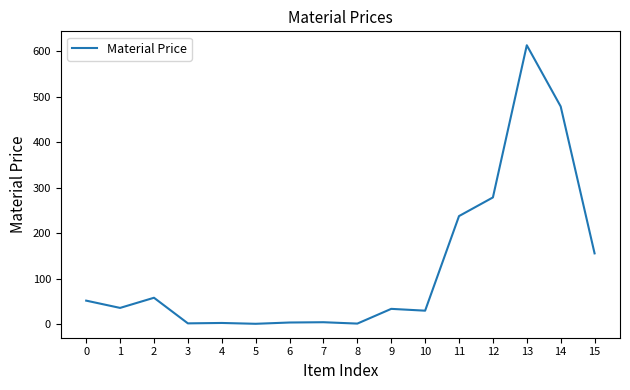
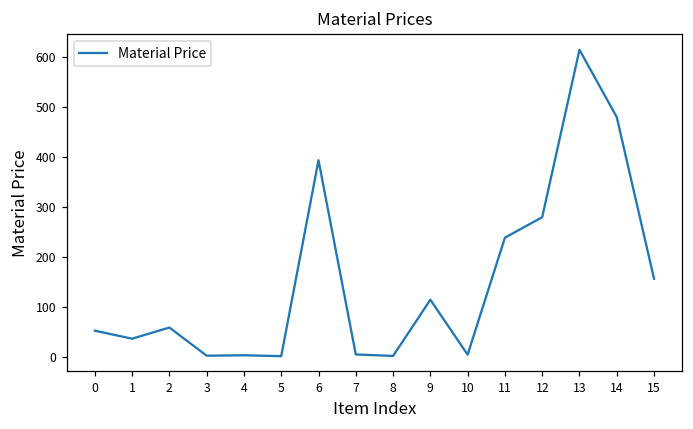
  {
    "0": 50,
    "1": 40,
    "2": 60,
    "3": 0,
    "4": 0,
    "5": 0,
-   "6": 0,
+   "6": 390,
    "7": 0,
    "8": 0,
-   "9": 30,
-   "10": 30,
+   "9": 110,
+   "10": 0,
    "11": 240,
    "12": 280,
    "13": 610,
    "14": 480,
    "15": 160
  }
